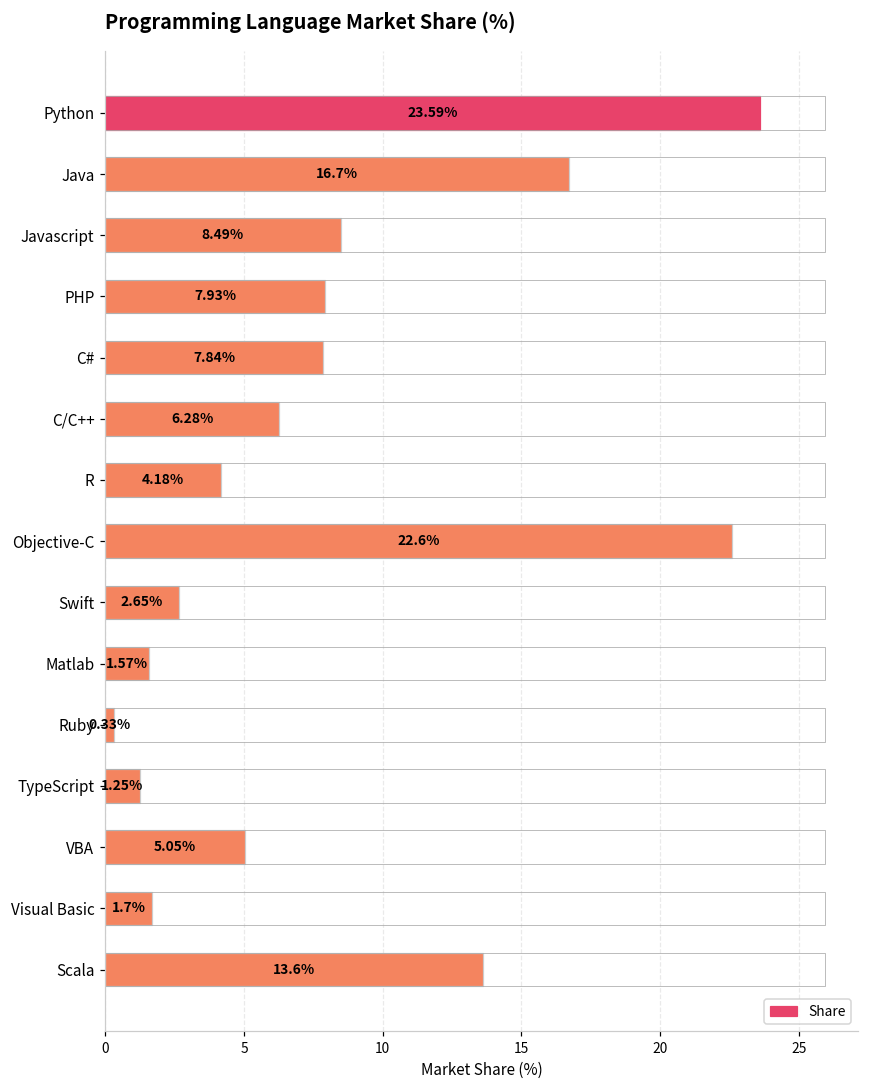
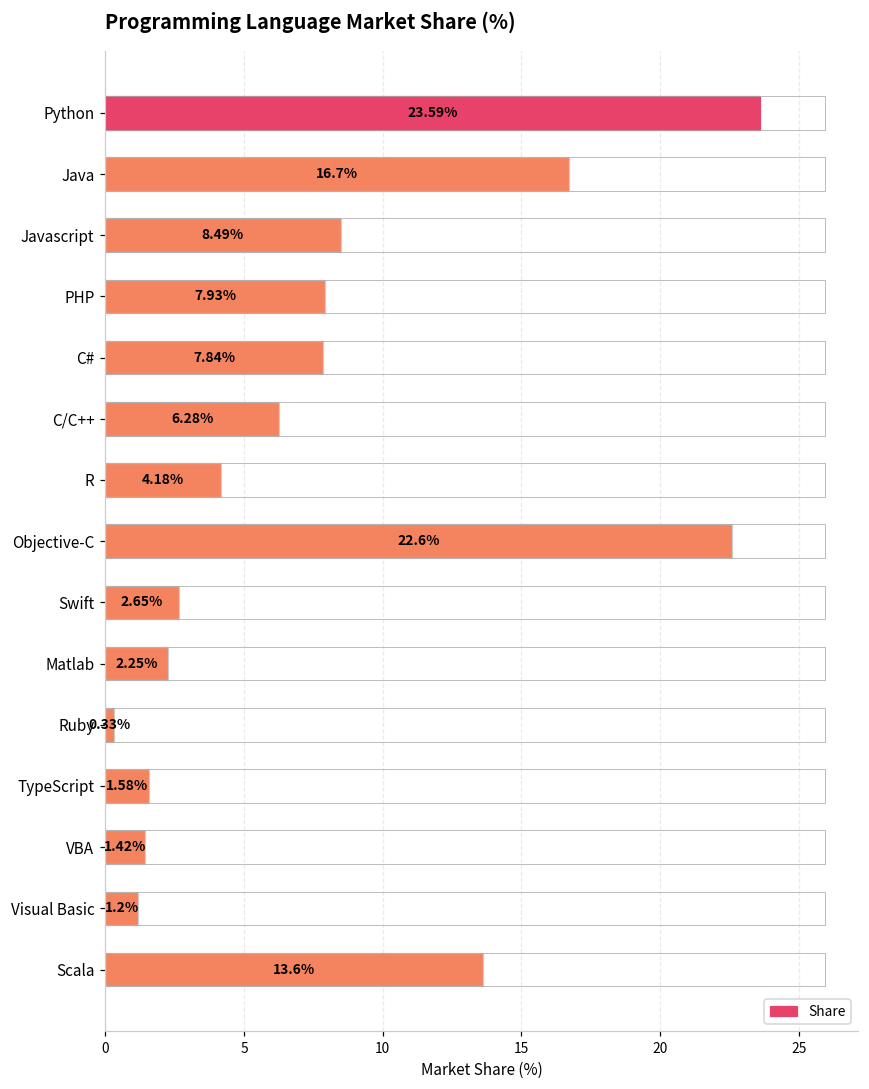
  {
    "Python": "23.59%",
    "Java": "16.7%",
    "Javascript": "8.49%",
    "PHP": "7.93%",
    "C#": "7.84%",
    "C/C++": "6.28%",
    "R": "4.18%",
    "Objective-C": "22.6%",
    "Swift": "2.65%",
-   "Matlab": "1.57%",
+   "Matlab": "2.25%",
    "Ruby": "0.33%",
-   "TypeScript": "1.25%",
-   "VBA": "5.05%",
-   "Visual Basic": "1.7%",
+   "TypeScript": "1.58%",
+   "VBA": "1.42%",
+   "Visual Basic": "1.2%",
    "Scala": "13.6%"
  }
